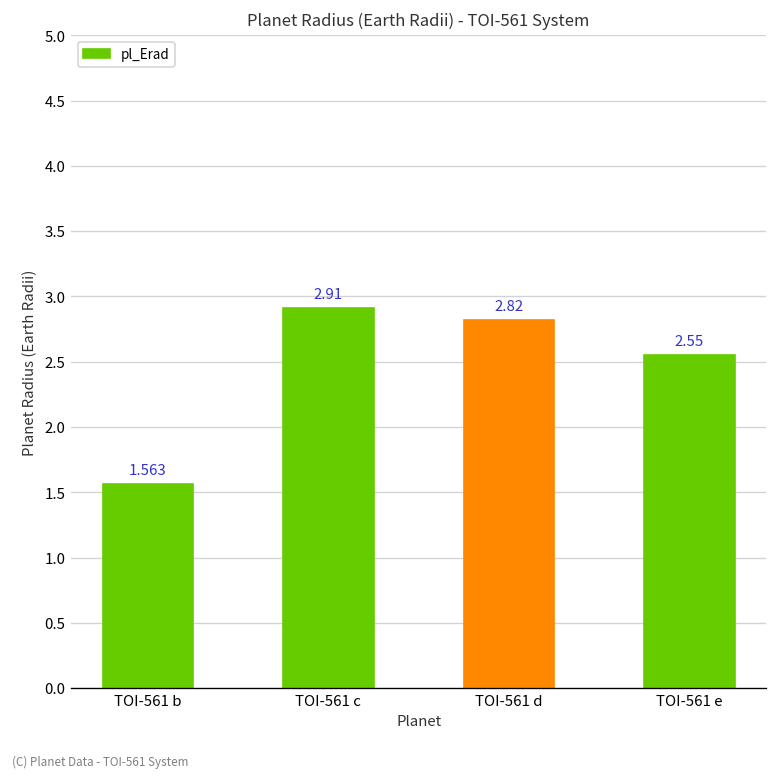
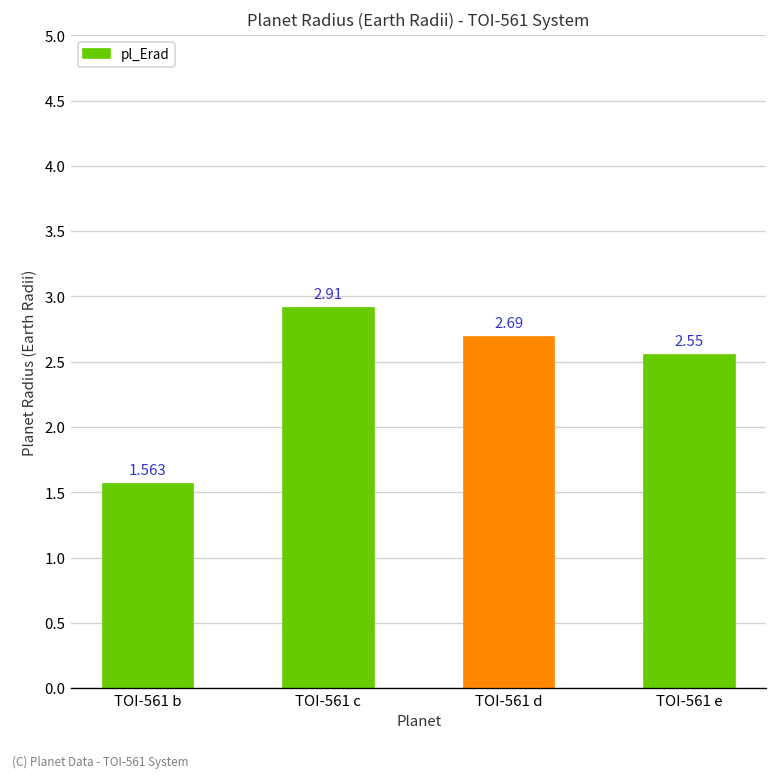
  {
    "TOI-561 b": 1.563,
    "TOI-561 c": 2.91,
-   "TOI-561 d": 2.82,
+   "TOI-561 d": 2.69,
    "TOI-561 e": 2.55
  }
